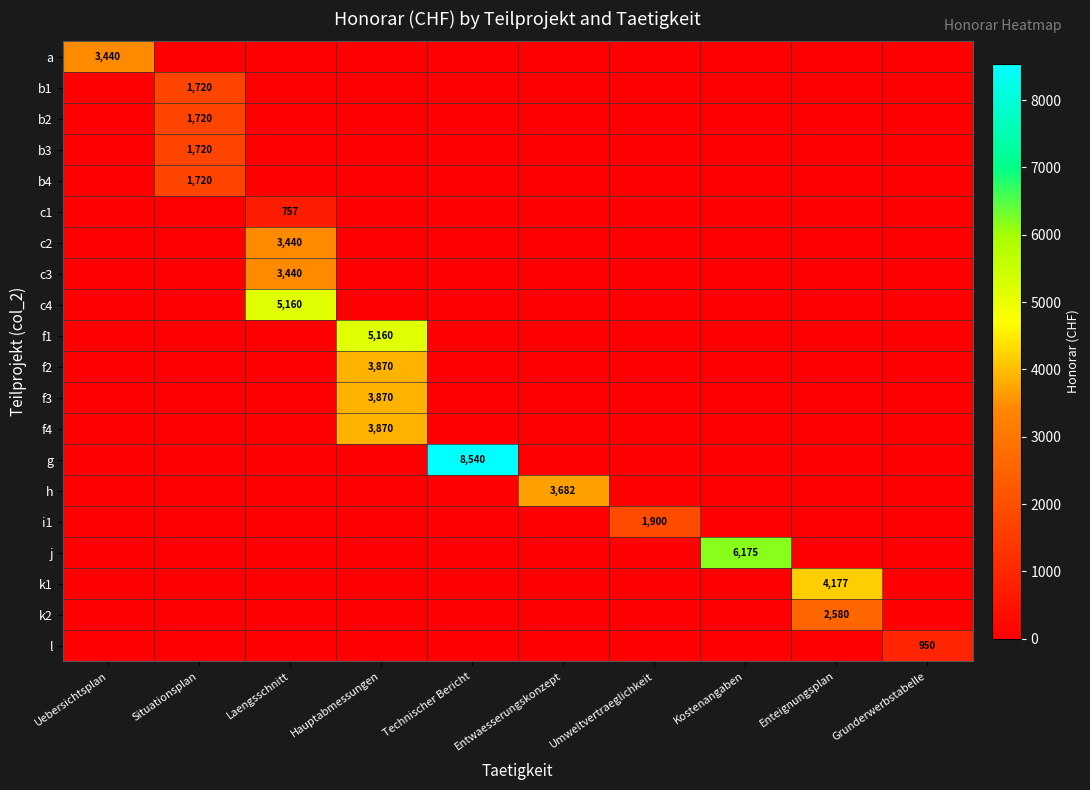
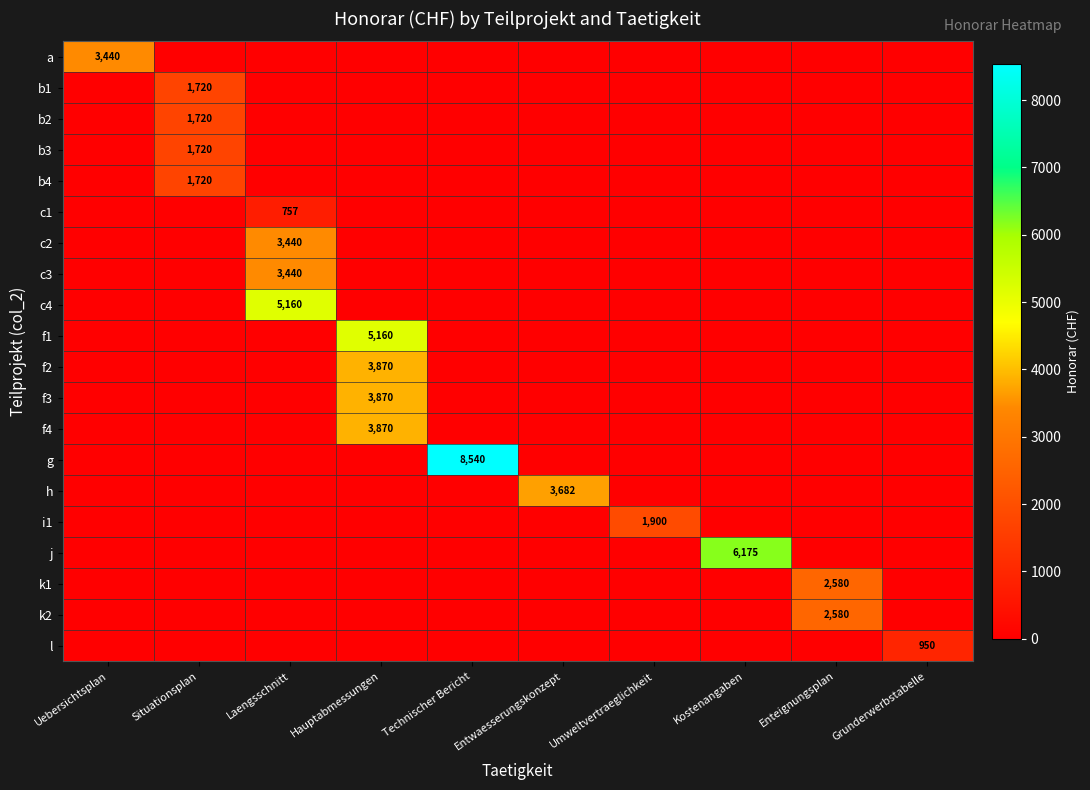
  {
    "a": {
      "Uebersichtsplan": "3,440"
    },
    "b1": {
      "Situationsplan": "1,720"
    },
    "b2": {
      "Situationsplan": "1,720"
    },
    "b3": {
      "Situationsplan": "1,720"
    },
    "b4": {
      "Situationsplan": "1,720"
    },
    "c1": {
      "Laengsschnitt": "757"
    },
    "c2": {
      "Laengsschnitt": "3,440"
    },
    "c3": {
      "Laengsschnitt": "3,440"
    },
    "c4": {
      "Laengsschnitt": "5,160"
    },
    "f1": {
      "Hauptabmessungen": "5,160"
    },
    "f2": {
      "Hauptabmessungen": "3,870"
    },
    "f3": {
      "Hauptabmessungen": "3,870"
    },
    "f4": {
      "Hauptabmessungen": "3,870"
    },
    "g": {
      "Technischer Bericht": "8,540"
    },
    "h": {
      "Entwaesserungskonzept": "3,682"
    },
    "i1": {
      "Umweltvertraeglichkeit": "1,900"
    },
    "j": {
      "Kostenangaben": "6,175"
    },
    "k1": {
-     "Enteignungsplan": "4,177"
+     "Enteignungsplan": "2,580"
    },
    "k2": {
      "Enteignungsplan": "2,580"
    },
    "l": {
      "Grunderwerbstabelle": "950"
    }
  }
